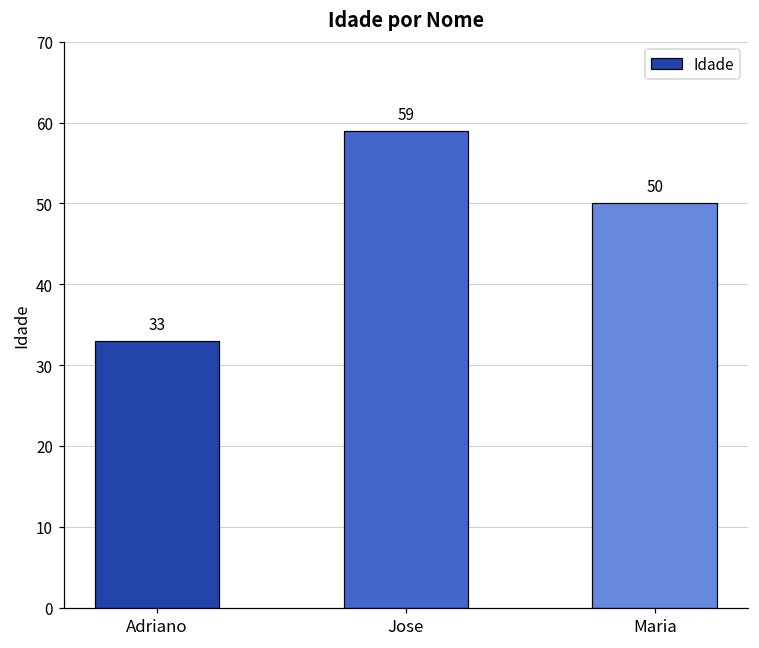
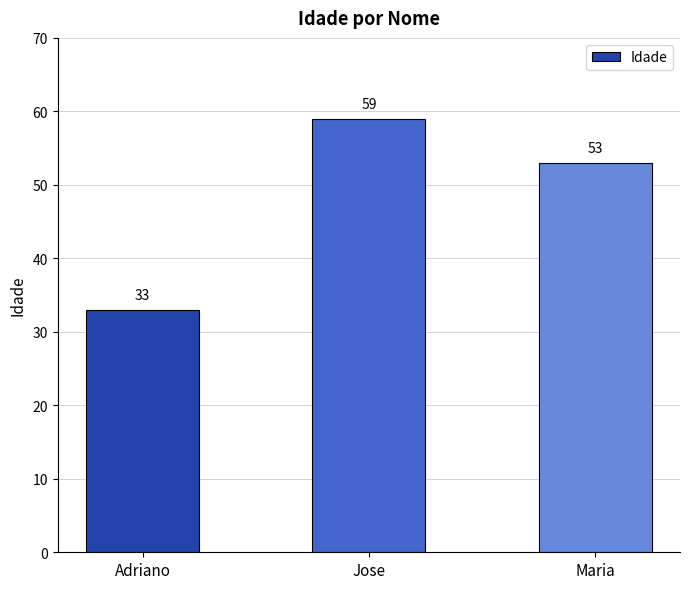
  {
    "Adriano": 33,
    "Jose": 59,
-   "Maria": 50
+   "Maria": 53
  }
